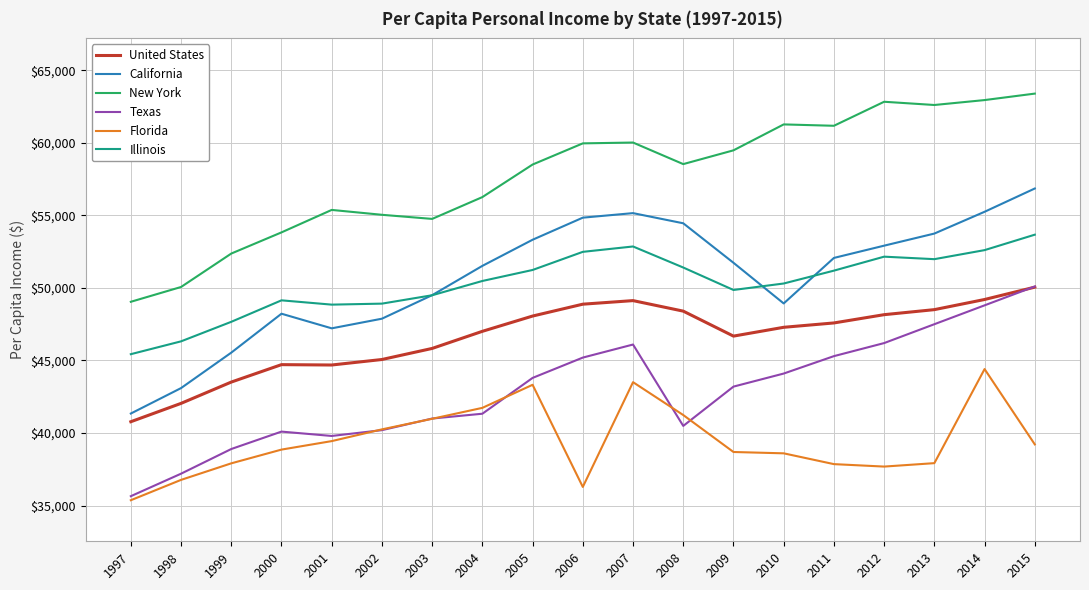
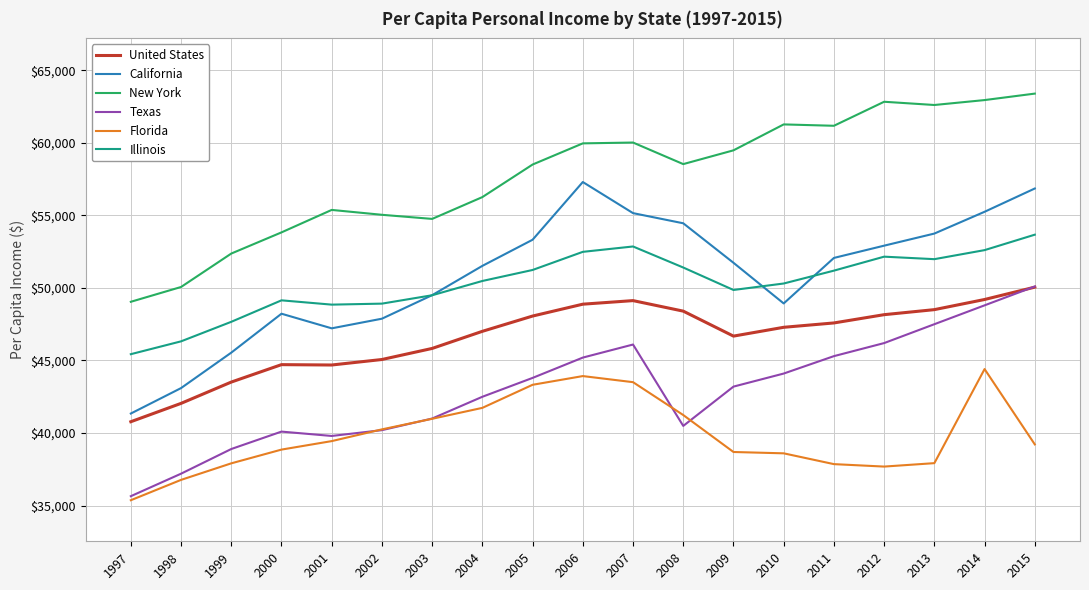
  {
    "United States": {
      "1997": "$40,800",
      "1998": "$42,000",
      "1999": "$43,500",
      "2000": "$44,700",
      "2001": "$44,700",
      "2002": "$45,100",
      "2003": "$45,800",
      "2004": "$47,000",
      "2005": "$48,100",
      "2006": "$48,900",
      "2007": "$49,100",
      "2008": "$48,400",
      "2009": "$46,700",
      "2010": "$47,300",
      "2011": "$47,600",
      "2012": "$48,200",
      "2013": "$48,500",
      "2014": "$49,200"
    },
    "California": {
      "1997": "$41,300",
      "1998": "$43,100",
      "1999": "$45,500",
      "2000": "$48,200",
      "2001": "$47,200",
      "2002": "$47,900",
      "2004": "$51,500",
      "2005": "$53,300",
-     "2006": "$54,800",
+     "2006": "$57,300",
      "2007": "$55,200",
      "2008": "$54,500",
      "2009": "$51,700",
      "2010": "$48,900",
      "2011": "$52,100",
      "2012": "$52,900",
      "2013": "$53,700",
      "2014": "$55,200",
      "2015": "$56,900"
    },
    "Texas": {
      "1997": "$35,700",
      "1998": "$37,200",
      "1999": "$38,900",
      "2000": "$40,100",
      "2001": "$39,800",
-     "2004": "$41,300",
+     "2004": "$42,500",
      "2005": "$43,800",
      "2006": "$45,200",
      "2007": "$46,100",
      "2008": "$40,500",
      "2009": "$43,200",
      "2010": "$44,100",
      "2011": "$45,300",
      "2012": "$46,200",
      "2013": "$47,500",
      "2014": "$48,800"
    },
    "Florida": {
      "1997": "$35,400",
      "1998": "$36,800",
      "1999": "$37,900",
      "2000": "$38,900",
      "2001": "$39,400",
      "2004": "$41,700",
      "2005": "$43,300",
-     "2006": "$36,300",
+     "2006": "$43,900",
      "2007": "$43,500",
      "2008": "$41,200",
      "2009": "$38,700",
      "2010": "$38,600",
      "2011": "$37,900",
      "2012": "$37,700",
      "2013": "$37,900",
      "2014": "$44,400",
      "2015": "$39,200"
    }
  }
